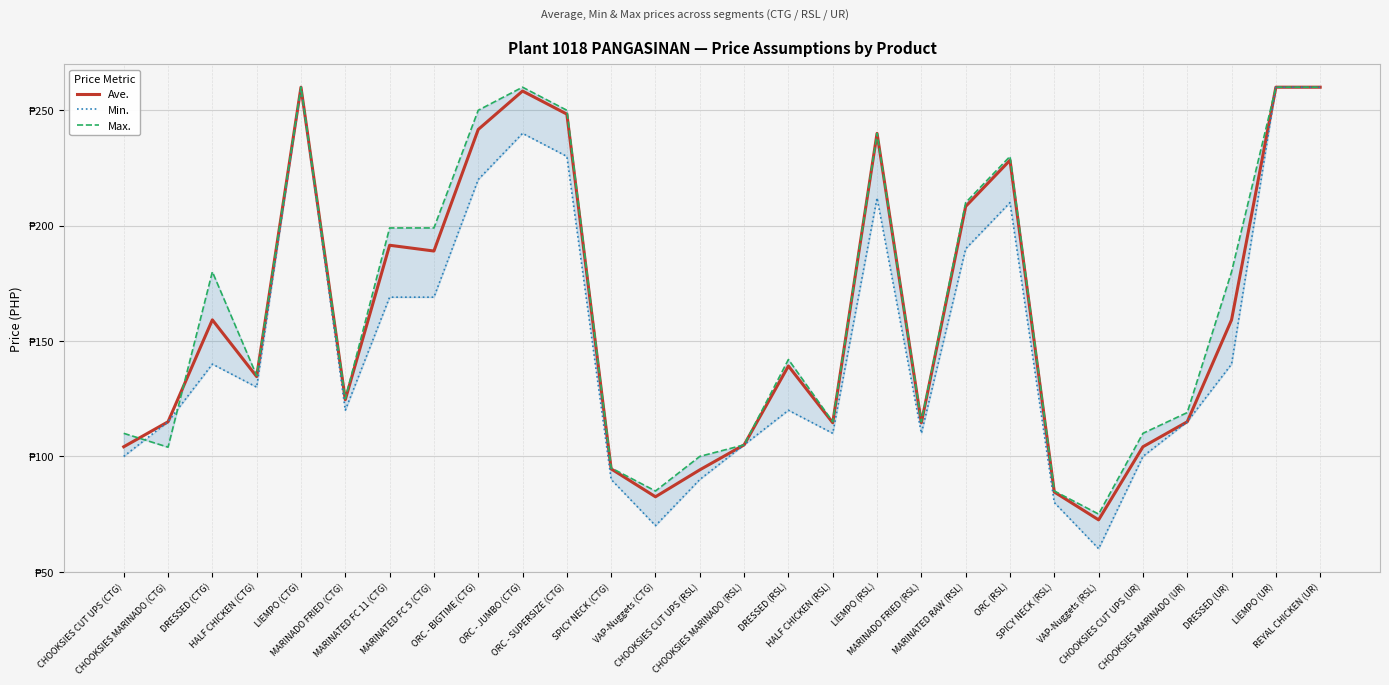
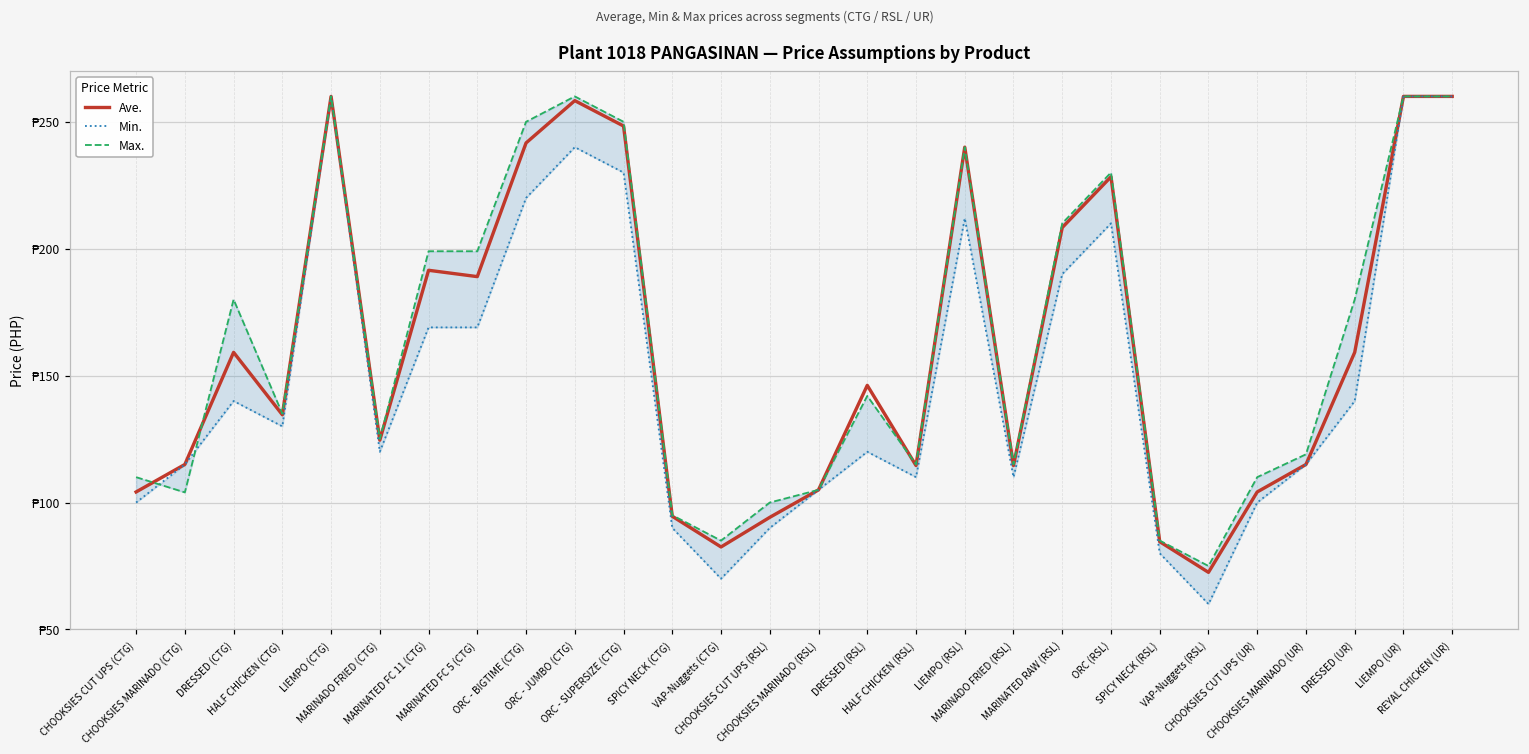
  {
    "Ave.": {
      "CHOOKSIES CUT UPS (CTG)": "₱104",
      "DRESSED (CTG)": "₱159",
      "MARINATED FC 11 (CTG)": "₱192",
      "MARINATED FC 5 (CTG)": "₱189",
      "ORC - BIGTIME (CTG)": "₱242",
      "ORC - JUMBO (CTG)": "₱258",
      "ORC - SUPERSIZE (CTG)": "₱248",
      "VAP-Nuggets (CTG)": "₱83",
      "CHOOKSIES CUT UPS (RSL)": "₱94",
-     "DRESSED (RSL)": "₱139",
+     "DRESSED (RSL)": "₱146",
      "MARINATED RAW (RSL)": "₱208",
      "ORC (RSL)": "₱228",
      "VAP-Nuggets (RSL)": "₱73",
      "CHOOKSIES CUT UPS (UR)": "₱104",
      "DRESSED (UR)": "₱159"
    },
    "Max.": {
      "CHOOKSIES MARINADO (CTG)": "₱104"
    }
  }
